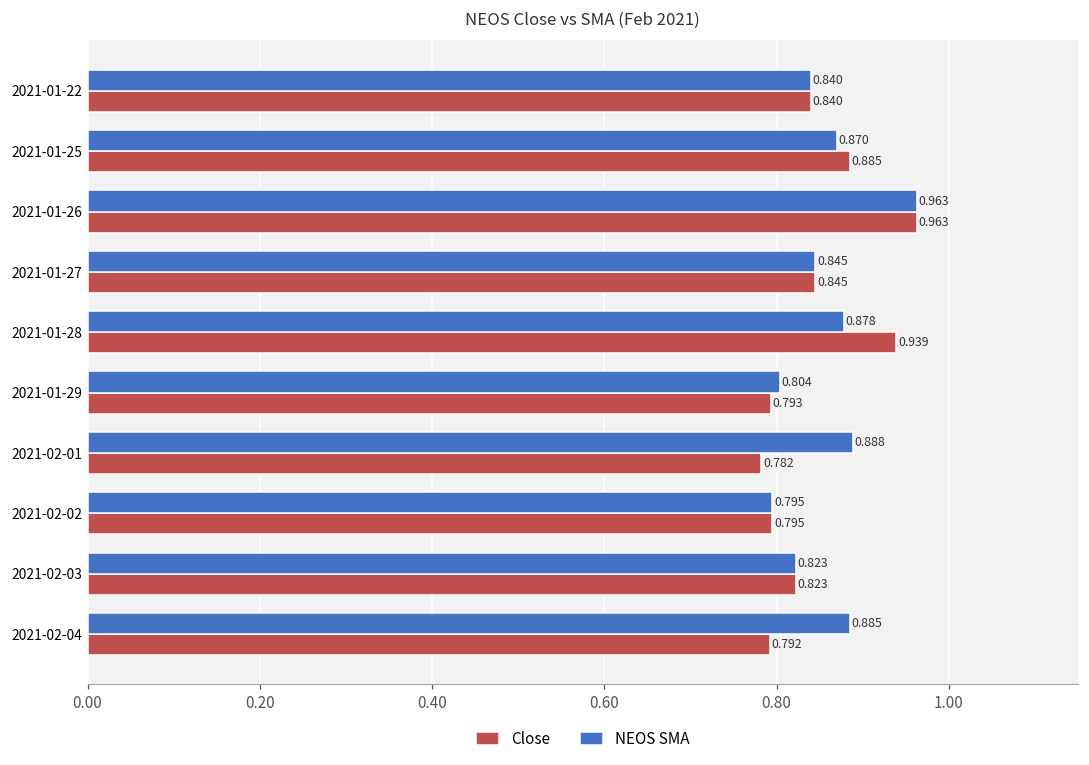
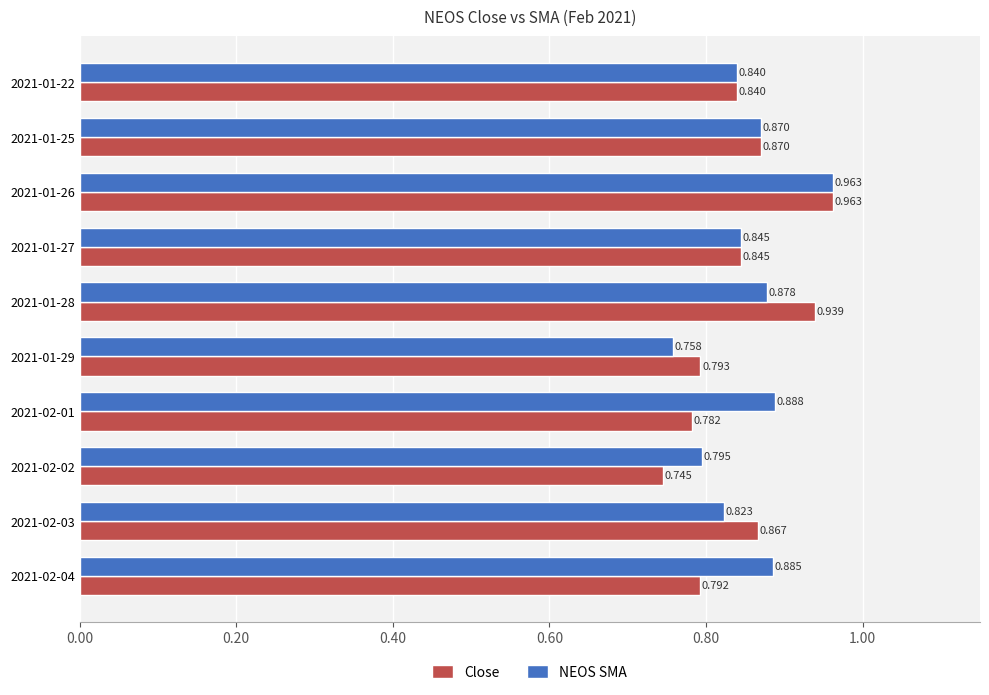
  {
    "Close": {
      "2021-01-22": 0.840,
-     "2021-01-25": 0.885,
+     "2021-01-25": 0.870,
      "2021-01-26": 0.963,
      "2021-01-27": 0.845,
      "2021-01-28": 0.939,
      "2021-01-29": 0.793,
      "2021-02-01": 0.782,
-     "2021-02-02": 0.795,
-     "2021-02-03": 0.823,
+     "2021-02-02": 0.745,
+     "2021-02-03": 0.867,
      "2021-02-04": 0.792
    },
    "NEOS SMA": {
      "2021-01-22": 0.840,
      "2021-01-25": 0.870,
      "2021-01-26": 0.963,
      "2021-01-27": 0.845,
      "2021-01-28": 0.878,
-     "2021-01-29": 0.804,
+     "2021-01-29": 0.758,
      "2021-02-01": 0.888,
      "2021-02-02": 0.795,
      "2021-02-03": 0.823,
      "2021-02-04": 0.885
    }
  }
